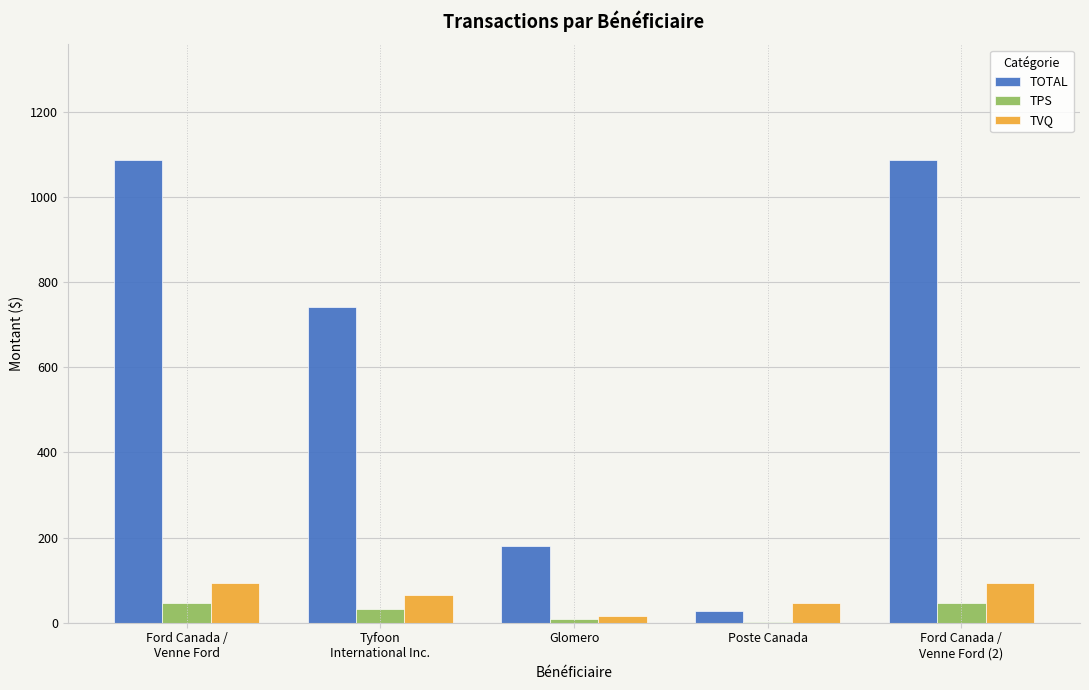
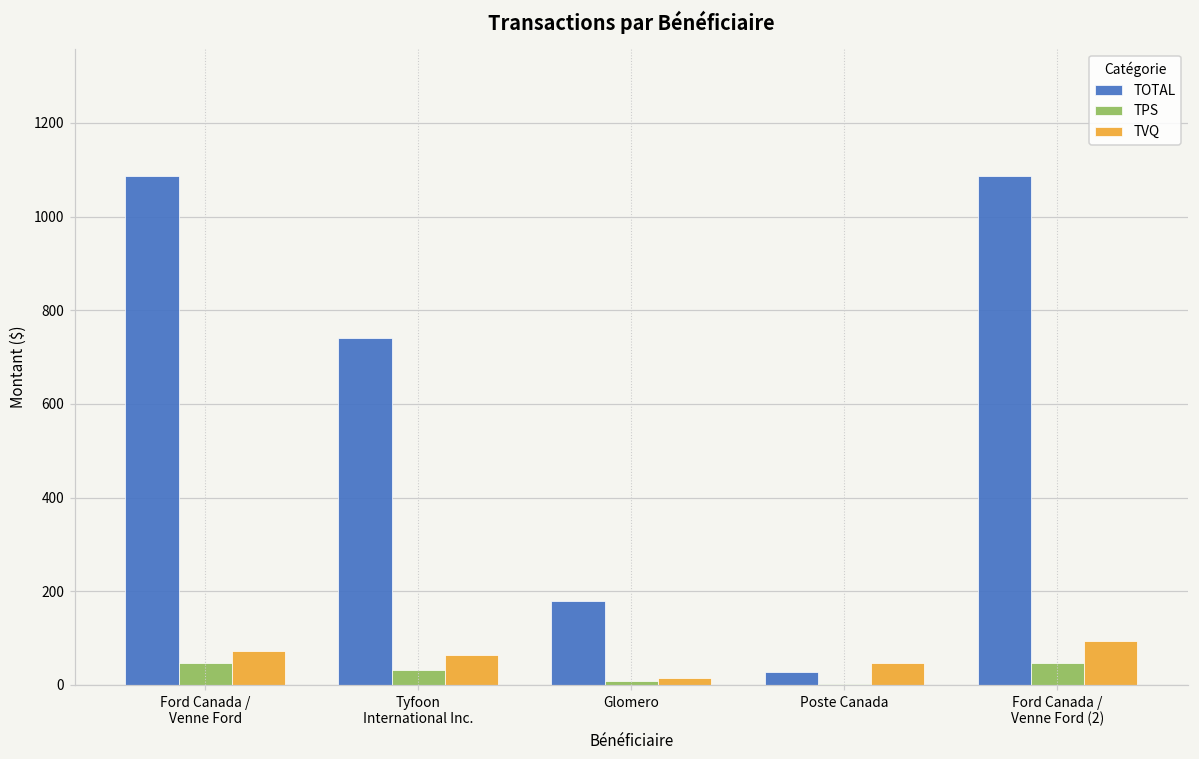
  {
    "TOTAL": {
      "Ford Canada / Venne Ford": 1090,
      "Tyfoon International Inc.": 740,
      "Glomero": 180,
      "Poste Canada": 30,
      "Ford Canada / Venne Ford (2)": 1090
    },
    "TPS": {
      "Ford Canada / Venne Ford": 50,
      "Tyfoon International Inc.": 30,
      "Glomero": 10,
      "Ford Canada / Venne Ford (2)": 50
    },
    "TVQ": {
-     "Ford Canada / Venne Ford": 90,
+     "Ford Canada / Venne Ford": 70,
      "Tyfoon International Inc.": 60,
      "Glomero": 20,
      "Poste Canada": 50,
      "Ford Canada / Venne Ford (2)": 90
    }
  }
